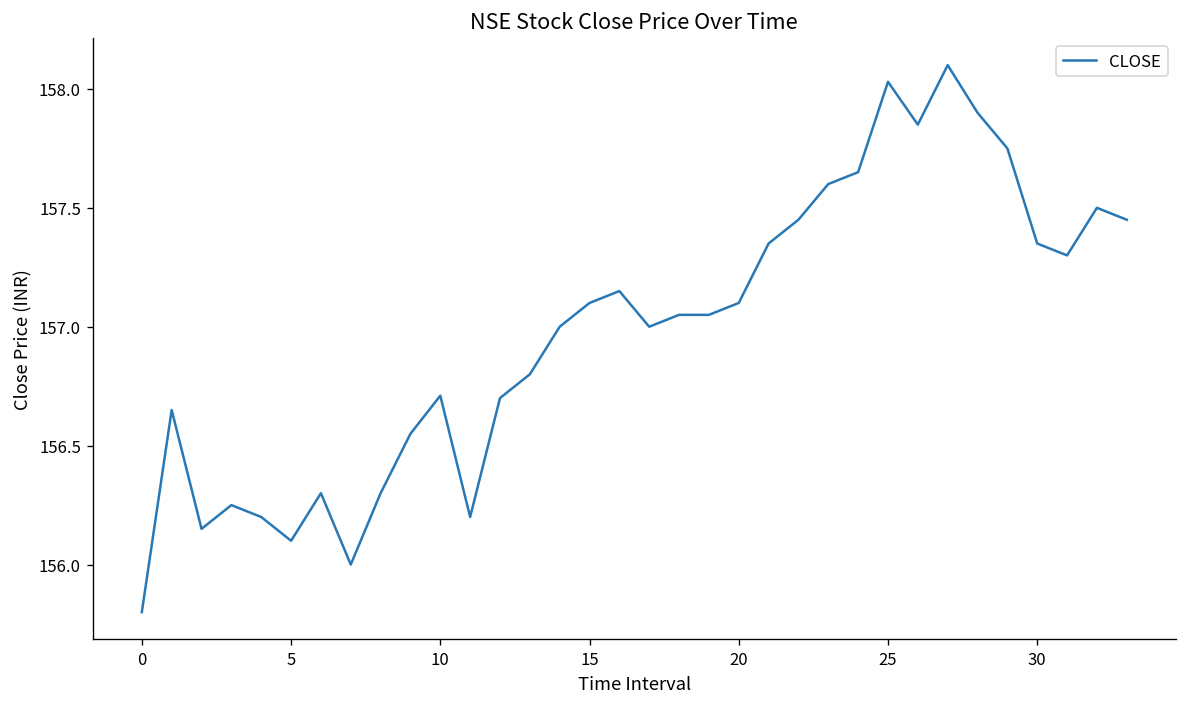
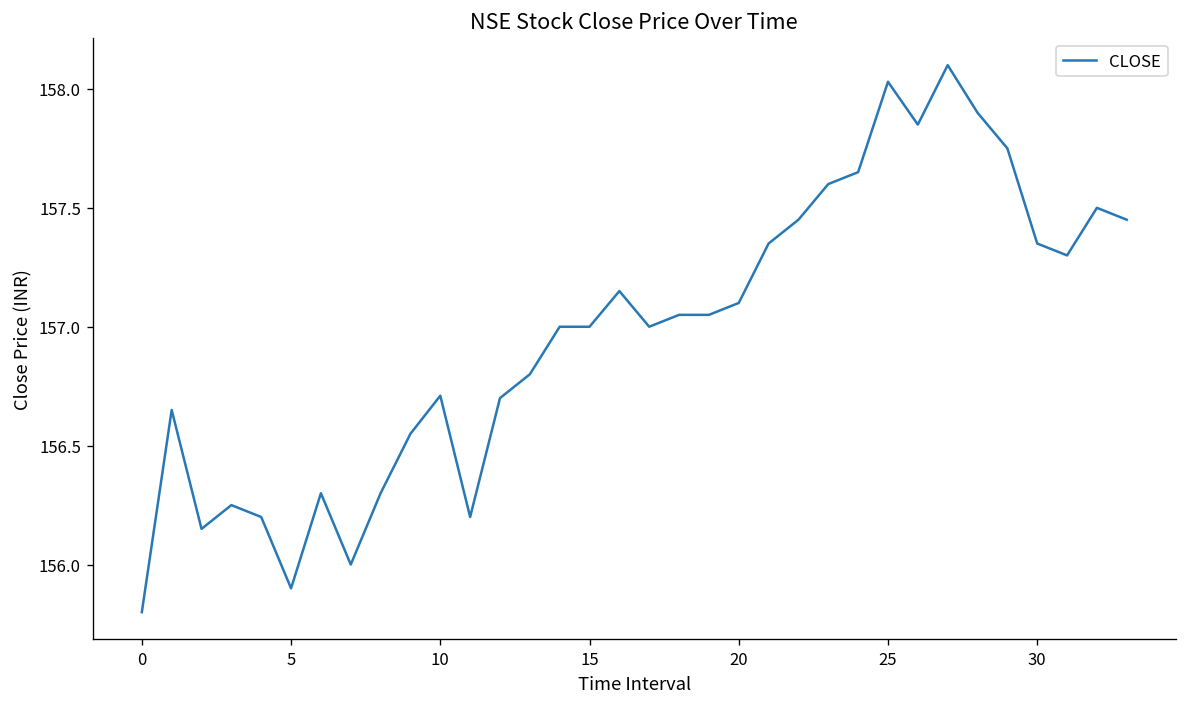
  {
    "0": 155.8,
-   "5": 156.1,
+   "5": 155.9,
    "10": 156.7,
-   "15": 157.1,
+   "15": 157.0,
    "20": 157.1,
    "25": 158.03,
    "30": 157.35
  }
